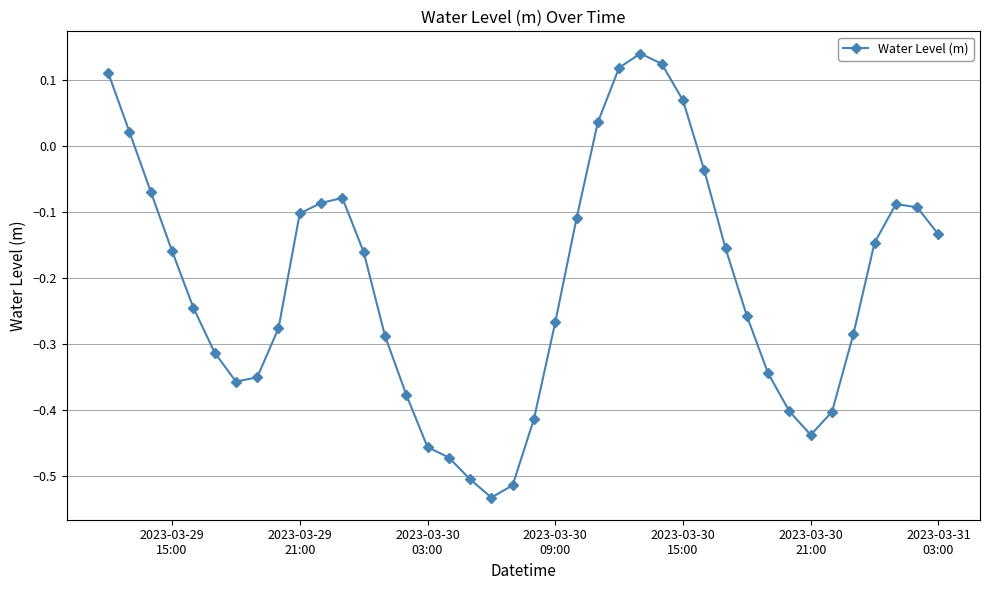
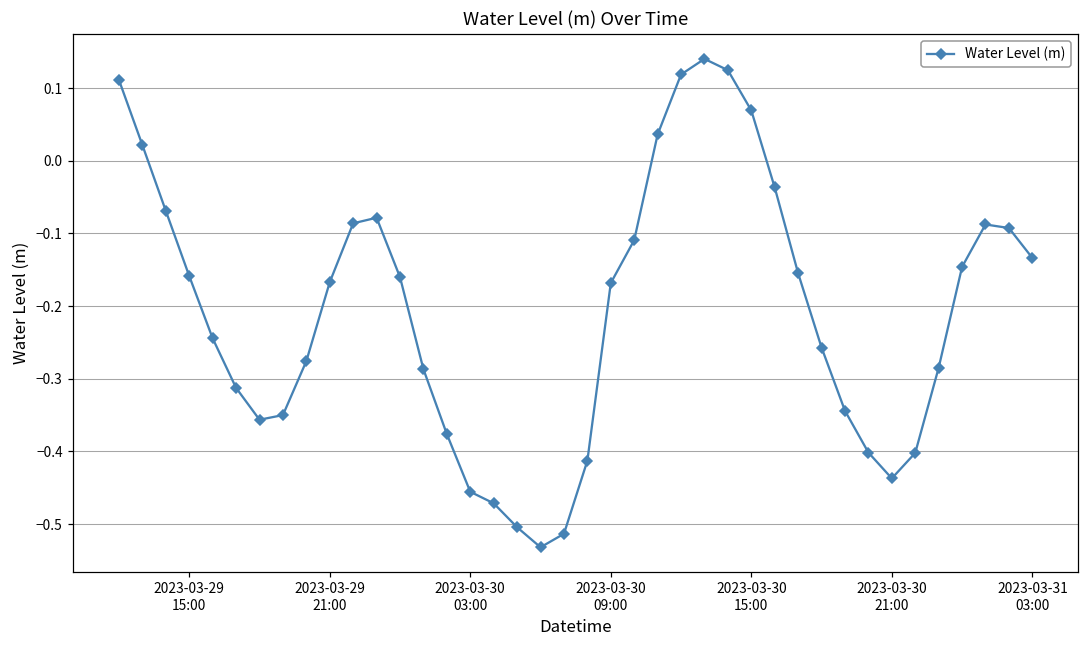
  {
    "2023-03-29 15:00": -0.16,
-   "2023-03-29 21:00": -0.10,
+   "2023-03-29 21:00": -0.17,
    "2023-03-30 03:00": -0.46,
-   "2023-03-30 09:00": -0.27,
+   "2023-03-30 09:00": -0.17,
    "2023-03-30 15:00": 0.07,
    "2023-03-30 21:00": -0.44,
    "2023-03-31 03:00": -0.13
  }
